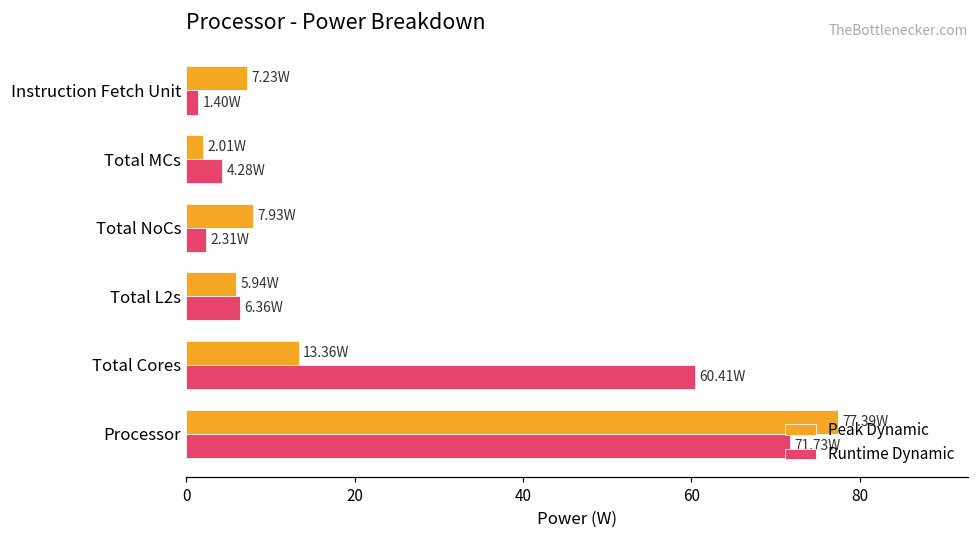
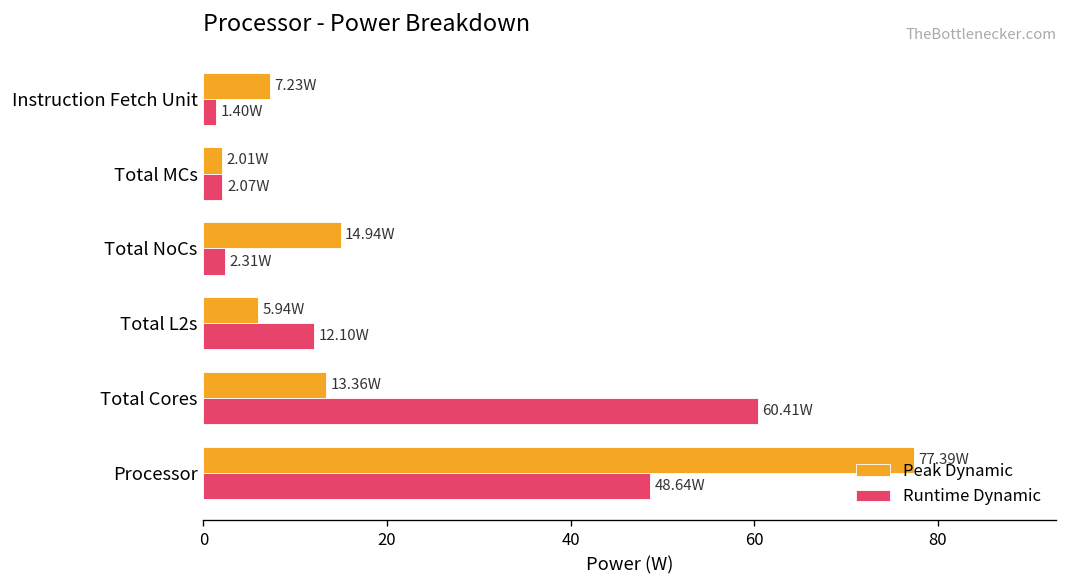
  {
    "Peak Dynamic": {
      "Instruction Fetch Unit": "7.23W",
      "Total MCs": "2.01W",
-     "Total NoCs": "7.93W",
+     "Total NoCs": "14.94W",
      "Total L2s": "5.94W",
      "Total Cores": "13.36W",
      "Processor": "77.39W"
    },
    "Runtime Dynamic": {
      "Instruction Fetch Unit": "1.40W",
-     "Total MCs": "4.28W",
+     "Total MCs": "2.07W",
      "Total NoCs": "2.31W",
-     "Total L2s": "6.36W",
+     "Total L2s": "12.10W",
      "Total Cores": "60.41W",
-     "Processor": "71.73W"
+     "Processor": "48.64W"
    }
  }
